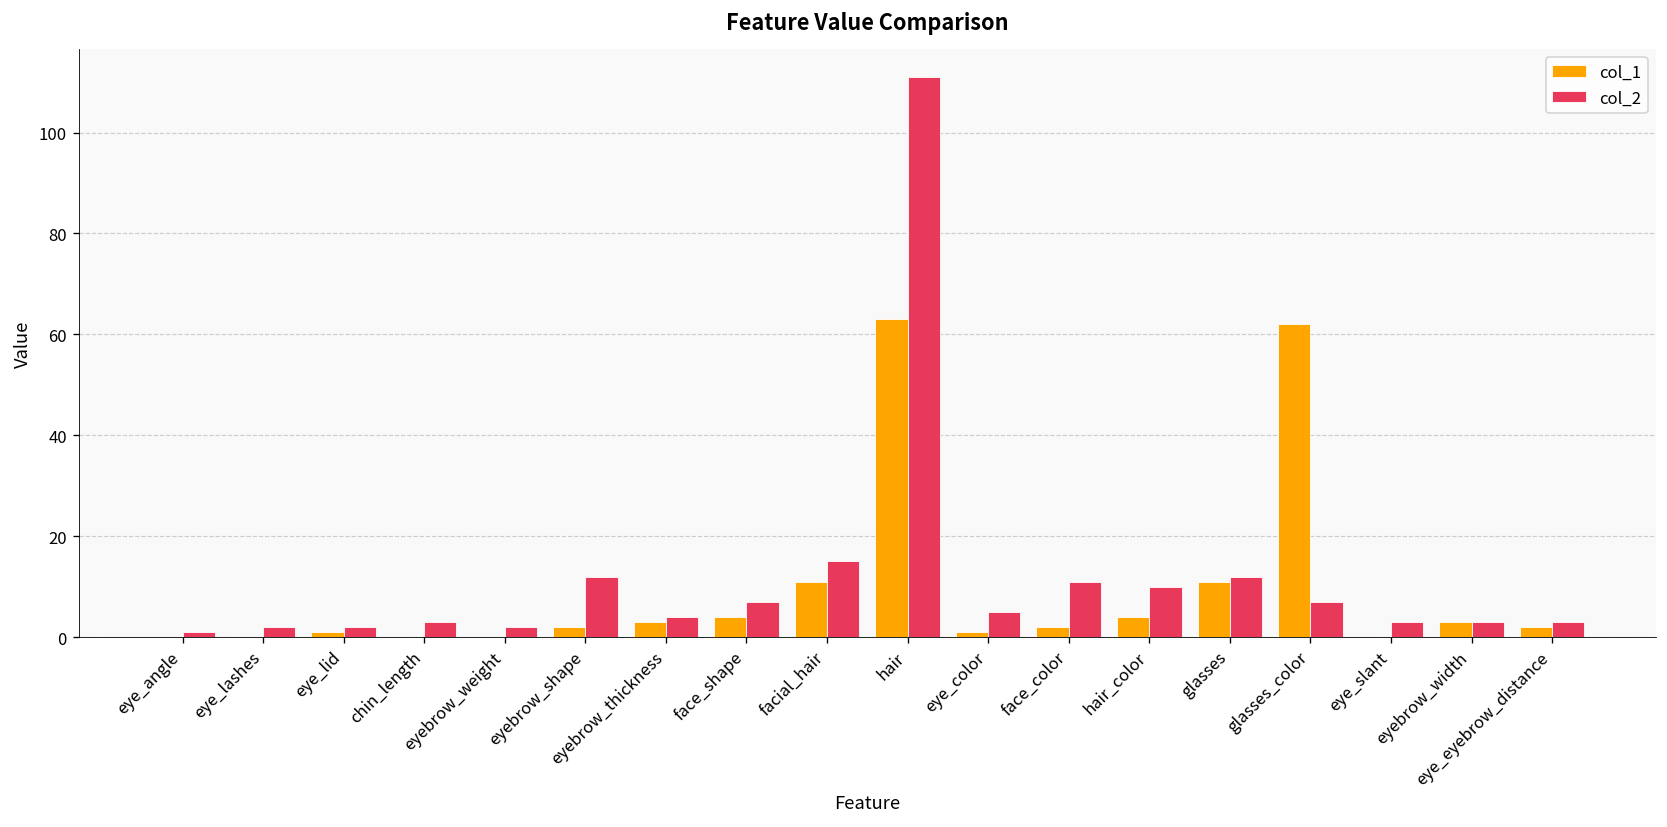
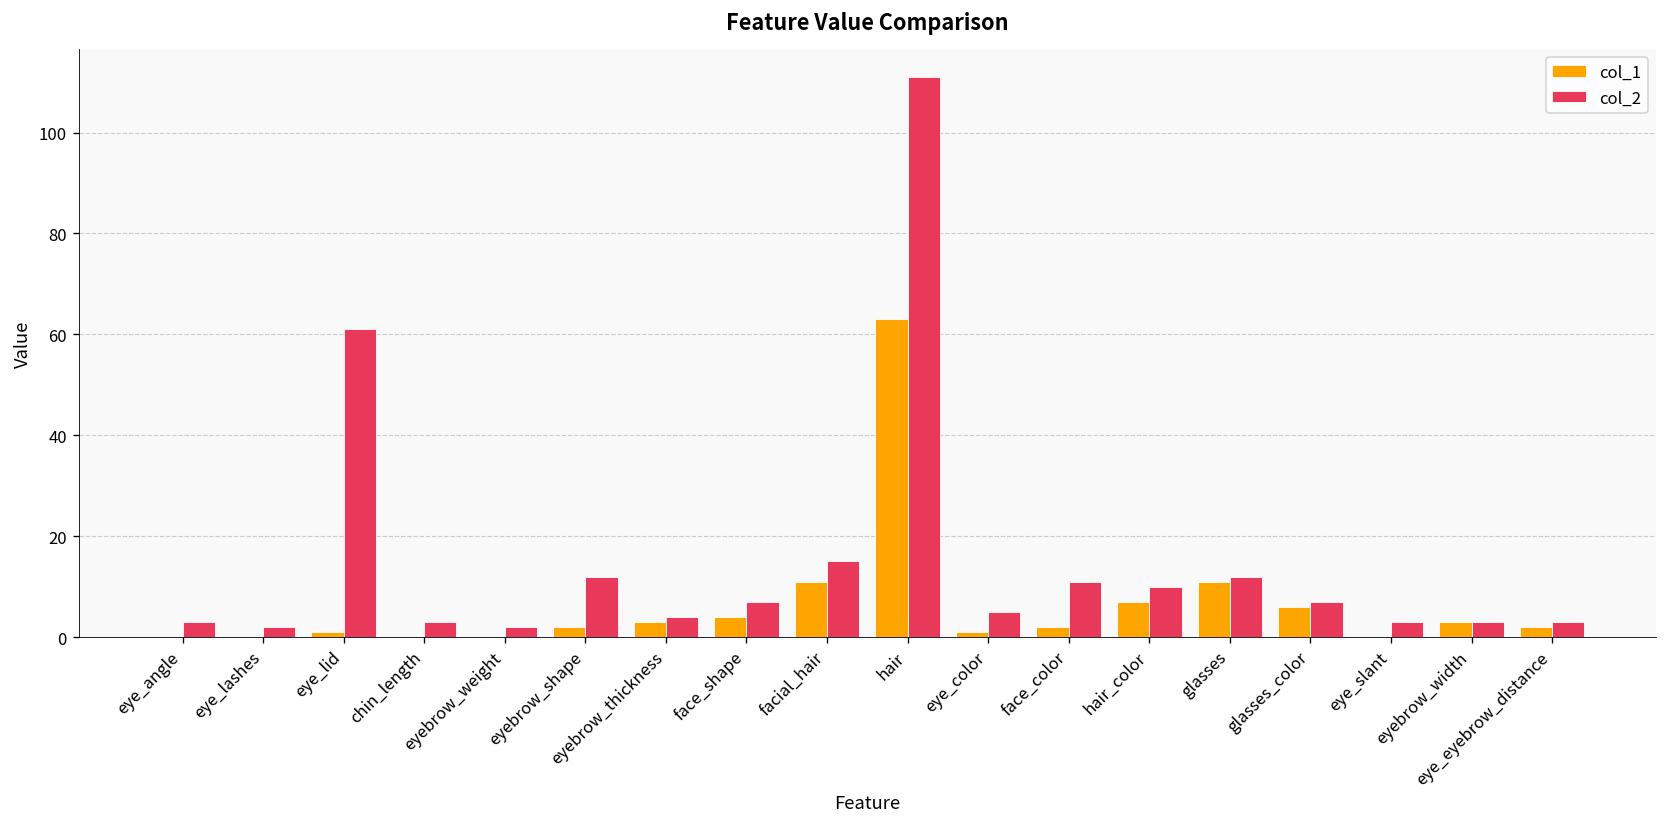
  {
    "col_1": {
      "eye_angle": 0,
      "eye_lashes": 0,
      "eye_lid": 1,
      "chin_length": 0,
      "eyebrow_weight": 0,
      "eyebrow_shape": 2,
      "eyebrow_thickness": 3,
      "face_shape": 4,
      "facial_hair": 11,
      "hair": 63,
      "eye_color": 1,
      "face_color": 2,
-     "hair_color": 4,
+     "hair_color": 7,
      "glasses": 11,
-     "glasses_color": 62,
+     "glasses_color": 6,
      "eye_slant": 0,
      "eyebrow_width": 3,
      "eye_eyebrow_distance": 2
    },
    "col_2": {
-     "eye_angle": 1,
+     "eye_angle": 3,
      "eye_lashes": 2,
-     "eye_lid": 2,
+     "eye_lid": 61,
      "chin_length": 3,
      "eyebrow_weight": 2,
      "eyebrow_shape": 12,
      "eyebrow_thickness": 4,
      "face_shape": 7,
      "facial_hair": 15,
      "hair": 111,
      "eye_color": 5,
      "face_color": 11,
      "hair_color": 10,
      "glasses": 12,
      "glasses_color": 7,
      "eye_slant": 3,
      "eyebrow_width": 3,
      "eye_eyebrow_distance": 3
    }
  }
